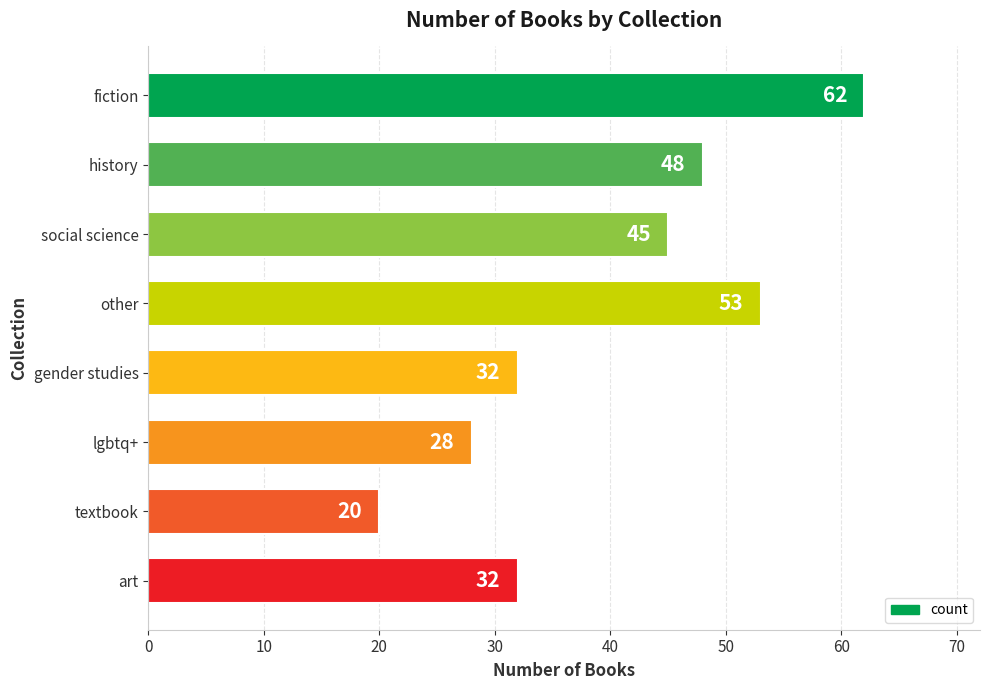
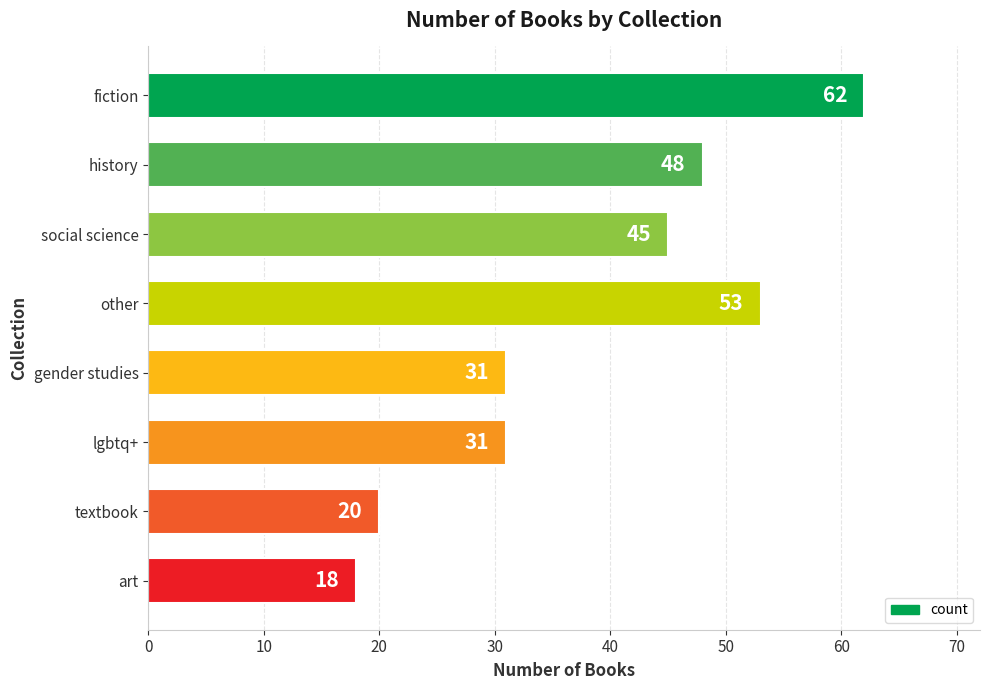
  {
    "fiction": 62,
    "history": 48,
    "social science": 45,
    "other": 53,
-   "gender studies": 32,
-   "lgbtq+": 28,
+   "gender studies": 31,
+   "lgbtq+": 31,
    "textbook": 20,
-   "art": 32
+   "art": 18
  }
